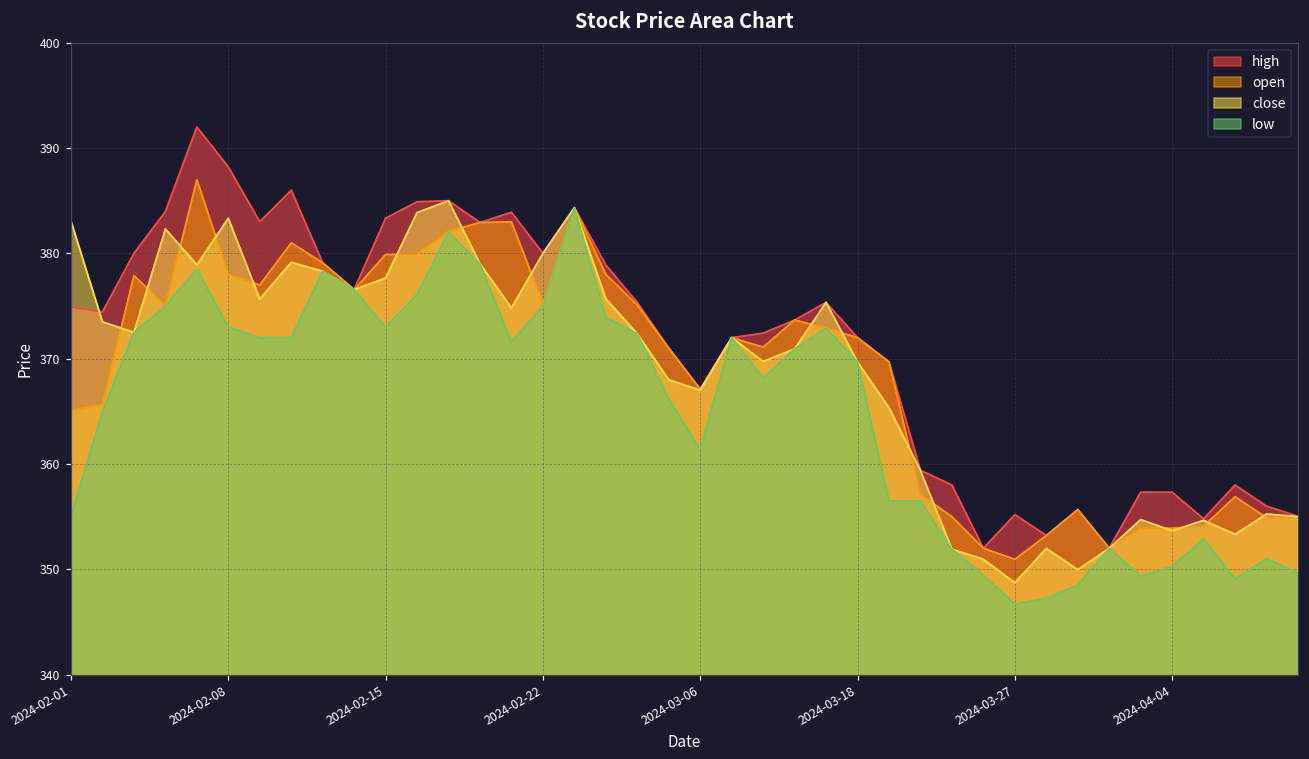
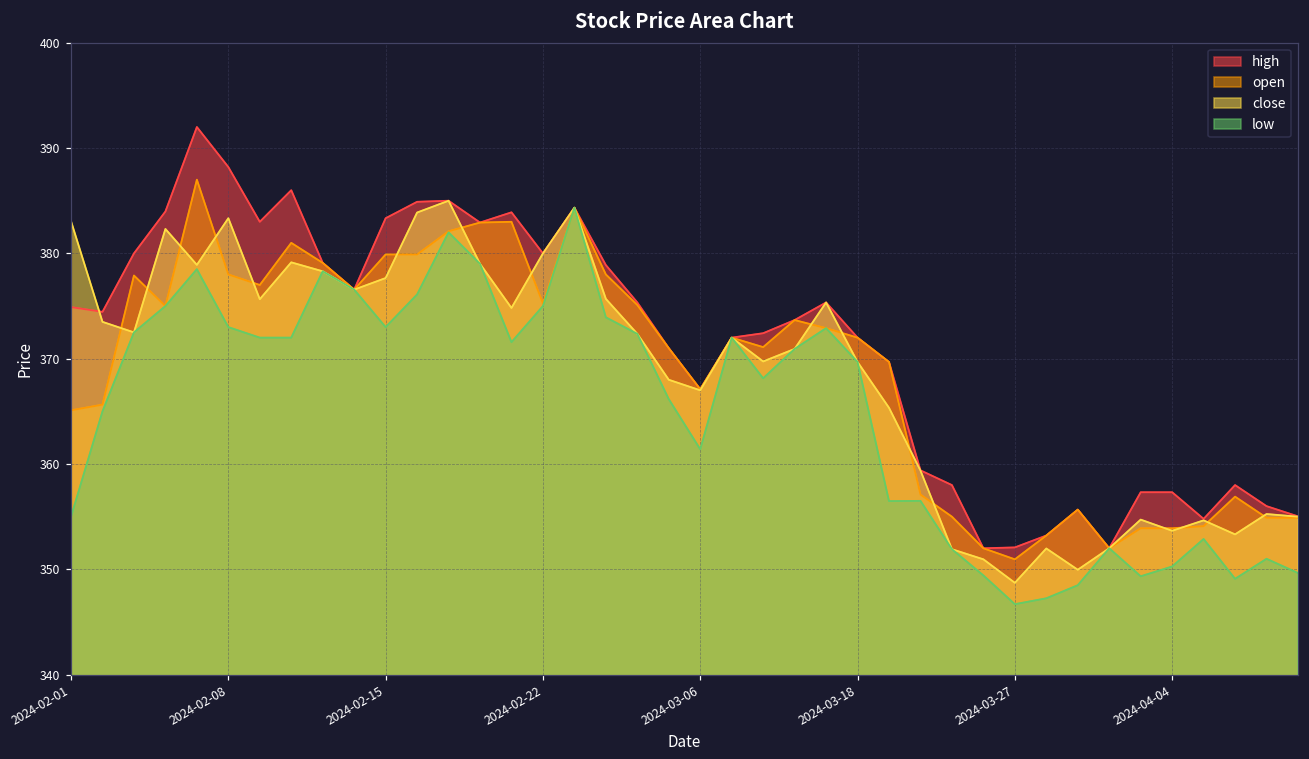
  {
    "high": {
      "2024-02-01": 375,
      "2024-02-08": 388,
      "2024-02-15": 383,
-     "2024-03-27": 355,
+     "2024-03-27": 352,
      "2024-04-04": 357
    },
    "open": {
      "2024-02-01": 365,
      "2024-02-08": 378,
      "2024-02-15": 380,
      "2024-03-27": 351
    },
    "close": {
      "2024-02-01": 383,
      "2024-02-08": 383,
      "2024-02-15": 378,
      "2024-03-27": 349
    },
    "low": {
      "2024-02-01": 355,
      "2024-02-08": 373,
      "2024-02-15": 373,
      "2024-03-06": 361,
      "2024-03-27": 347,
      "2024-04-04": 350
    }
  }
